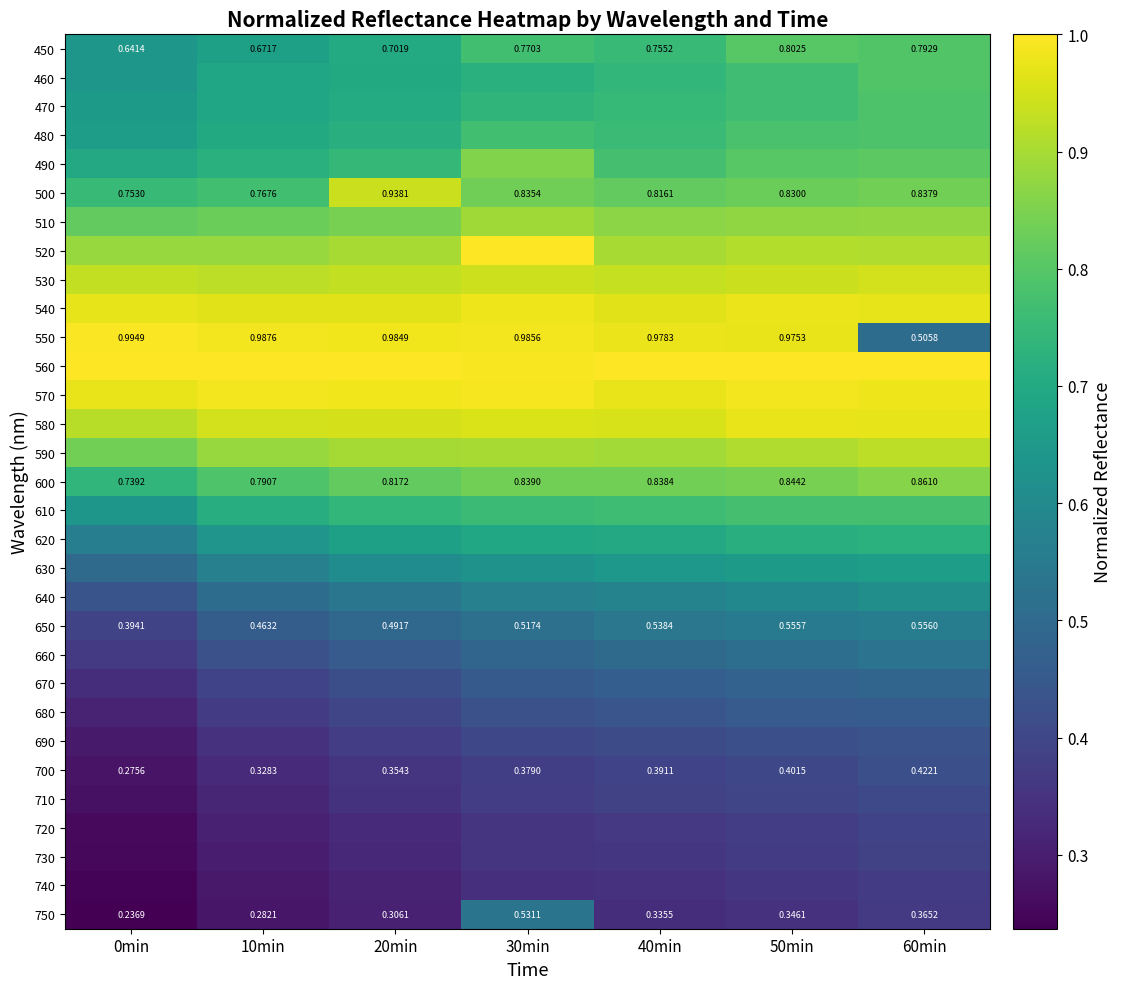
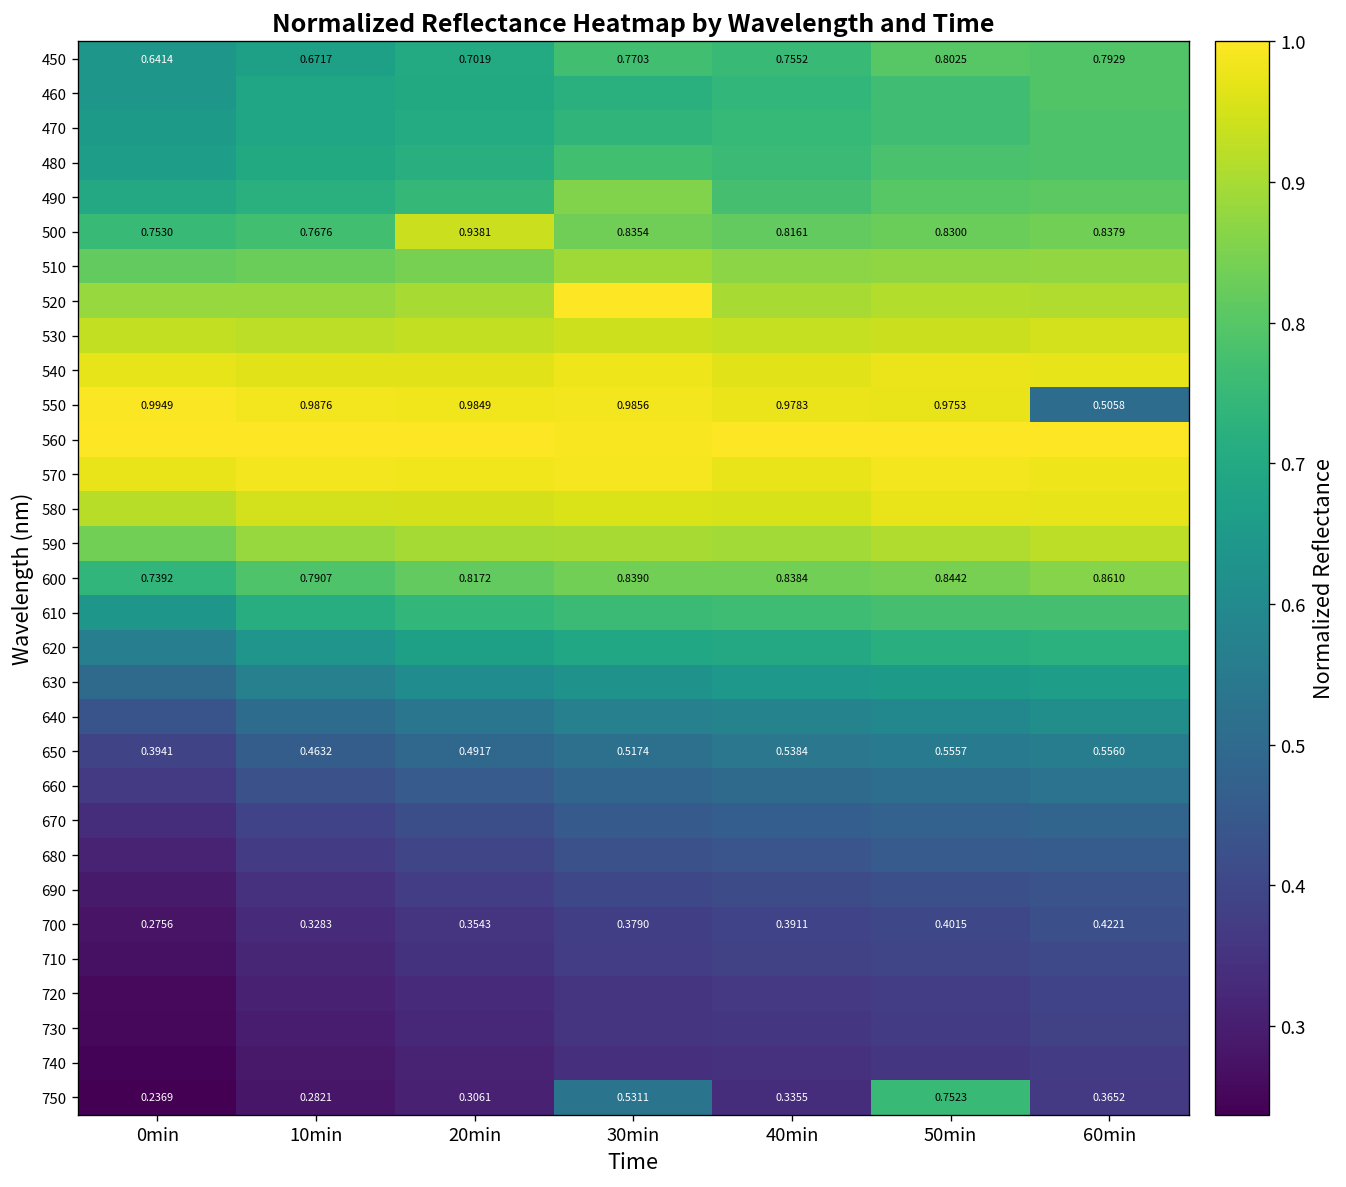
  {
    "450": {
      "0min": 0.6414,
      "10min": 0.6717,
      "20min": 0.7019,
      "30min": 0.7703,
      "40min": 0.7552,
      "50min": 0.8025,
      "60min": 0.7929
    },
    "500": {
      "0min": 0.7530,
      "10min": 0.7676,
      "20min": 0.9381,
      "30min": 0.8354,
      "40min": 0.8161,
      "50min": 0.8300,
      "60min": 0.8379
    },
    "550": {
      "0min": 0.9949,
      "10min": 0.9876,
      "20min": 0.9849,
      "30min": 0.9856,
      "40min": 0.9783,
      "50min": 0.9753,
      "60min": 0.5058
    },
    "600": {
      "0min": 0.7392,
      "10min": 0.7907,
      "20min": 0.8172,
      "30min": 0.8390,
      "40min": 0.8384,
      "50min": 0.8442,
      "60min": 0.8610
    },
    "650": {
      "0min": 0.3941,
      "10min": 0.4632,
      "20min": 0.4917,
      "30min": 0.5174,
      "40min": 0.5384,
      "50min": 0.5557,
      "60min": 0.5560
    },
    "700": {
      "0min": 0.2756,
      "10min": 0.3283,
      "20min": 0.3543,
      "30min": 0.3790,
      "40min": 0.3911,
      "50min": 0.4015,
      "60min": 0.4221
    },
    "750": {
      "0min": 0.2369,
      "10min": 0.2821,
      "20min": 0.3061,
      "30min": 0.5311,
      "40min": 0.3355,
-     "50min": 0.3461,
+     "50min": 0.7523,
      "60min": 0.3652
    }
  }
